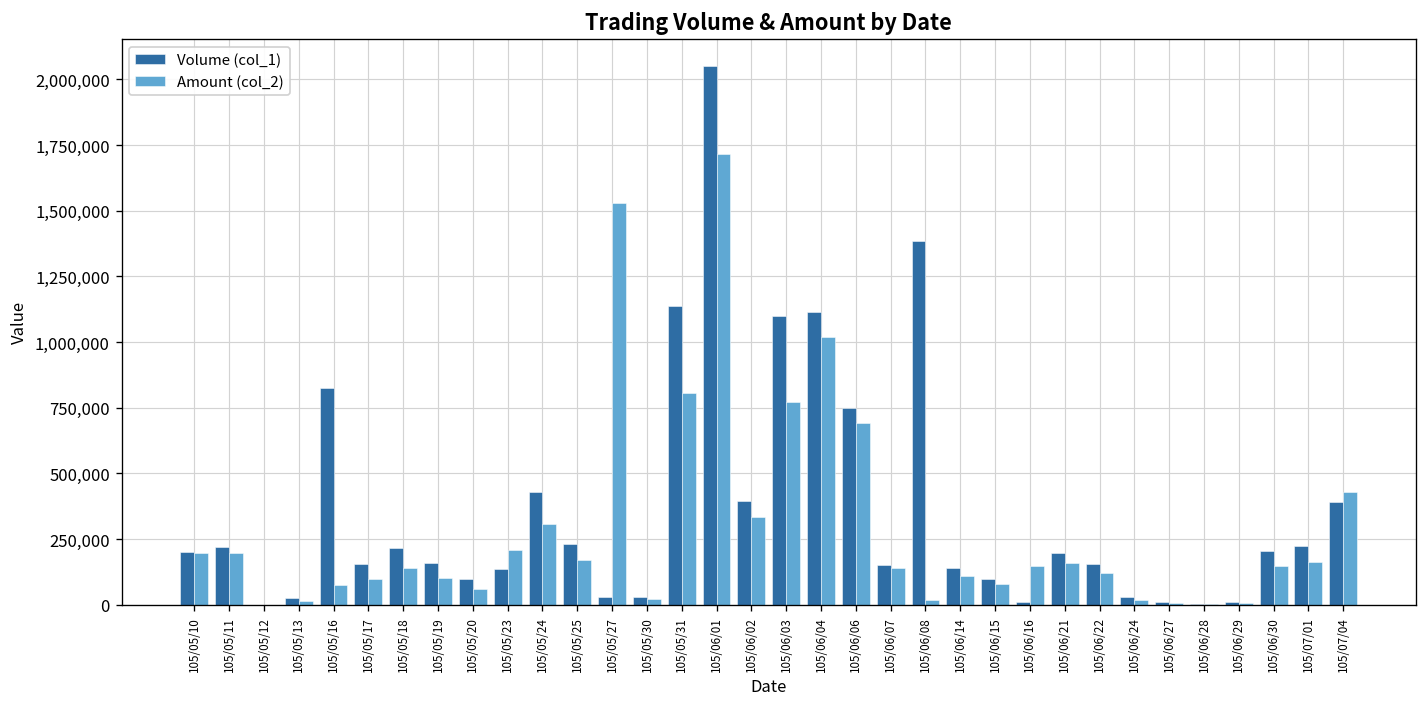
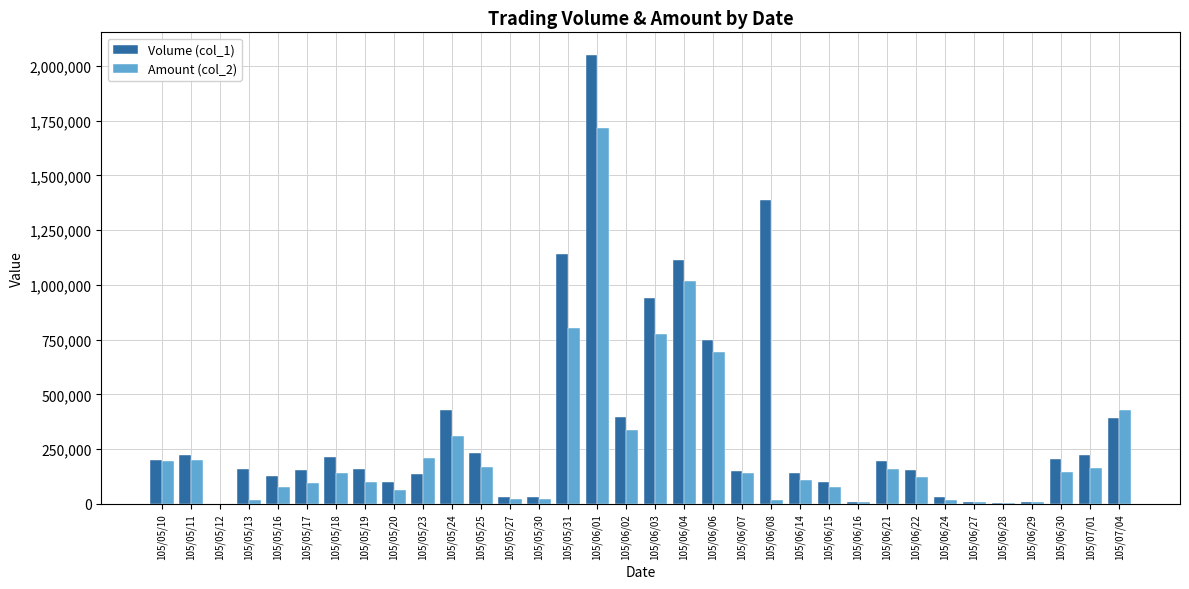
  {
    "Volume (col_1)": {
      "105/05/10": "200,000",
      "105/05/11": "220,000",
-     "105/05/13": "30,000",
-     "105/05/16": "830,000",
+     "105/05/13": "160,000",
+     "105/05/16": "130,000",
      "105/05/17": "160,000",
      "105/05/18": "220,000",
      "105/05/19": "160,000",
      "105/05/20": "100,000",
      "105/05/23": "130,000",
      "105/05/24": "430,000",
      "105/05/25": "230,000",
      "105/05/27": "30,000",
      "105/05/30": "30,000",
      "105/05/31": "1,140,000",
      "105/06/01": "2,050,000",
      "105/06/02": "400,000",
-     "105/06/03": "1,100,000",
+     "105/06/03": "940,000",
      "105/06/04": "1,110,000",
      "105/06/06": "750,000",
      "105/06/07": "150,000",
      "105/06/08": "1,390,000",
      "105/06/14": "140,000",
      "105/06/15": "100,000",
      "105/06/21": "200,000",
      "105/06/22": "160,000",
      "105/06/24": "30,000",
      "105/06/30": "200,000",
      "105/07/01": "230,000",
      "105/07/04": "390,000"
    },
    "Amount (col_2)": {
      "105/05/10": "200,000",
      "105/05/11": "200,000",
      "105/05/13": "20,000",
      "105/05/16": "80,000",
      "105/05/17": "100,000",
      "105/05/18": "140,000",
      "105/05/19": "100,000",
      "105/05/20": "60,000",
      "105/05/23": "210,000",
      "105/05/24": "310,000",
      "105/05/25": "170,000",
-     "105/05/27": "1,530,000",
+     "105/05/27": "20,000",
      "105/05/30": "20,000",
      "105/05/31": "800,000",
      "105/06/01": "1,720,000",
      "105/06/02": "340,000",
      "105/06/03": "770,000",
      "105/06/04": "1,020,000",
      "105/06/06": "690,000",
      "105/06/07": "140,000",
      "105/06/08": "20,000",
      "105/06/14": "110,000",
      "105/06/15": "80,000",
-     "105/06/16": "150,000",
+     "105/06/16": "10,000",
      "105/06/21": "160,000",
      "105/06/22": "120,000",
      "105/06/24": "20,000",
      "105/06/30": "150,000",
      "105/07/01": "160,000",
      "105/07/04": "430,000"
    }
  }
